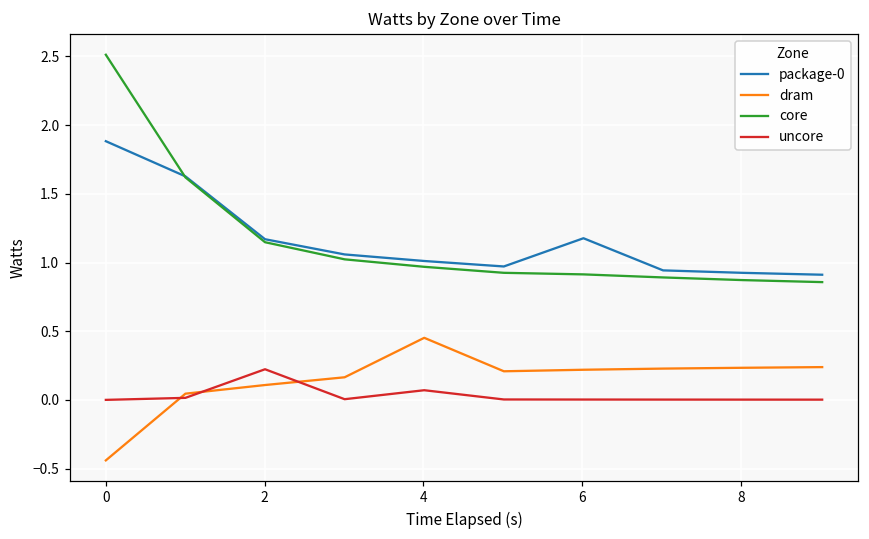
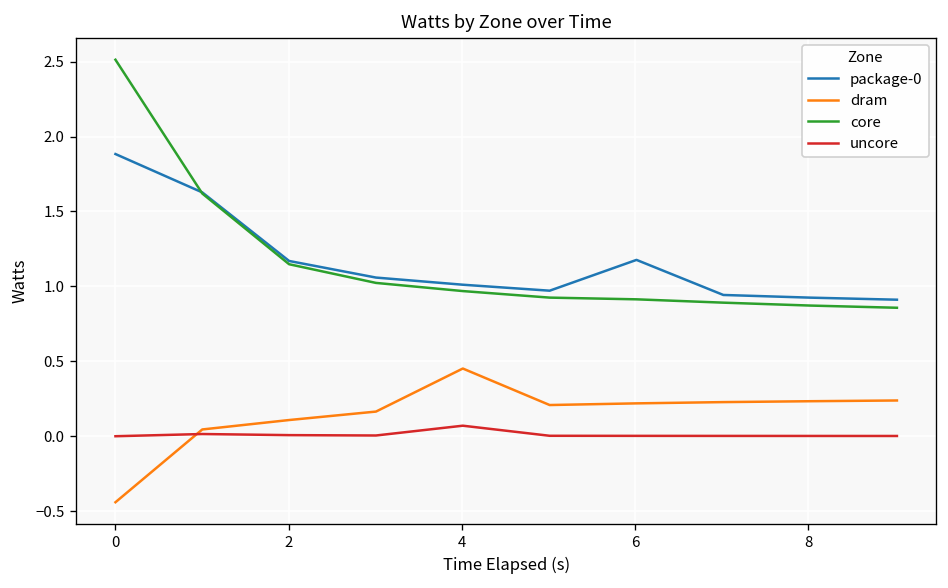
  {
    "package-0": {
      "0": 1.88,
      "2": 1.17,
      "4": 1.01,
      "6": 1.18
    },
    "dram": {
      "0": -0.44,
      "2": 0.11,
      "4": 0.45,
      "6": 0.22
    },
    "core": {
      "0": 2.51,
      "2": 1.15,
      "4": 0.97,
      "6": 0.91
    },
    "uncore": {
      "0": 0.00,
-     "2": 0.22,
+     "2": 0.01,
      "4": 0.07,
      "6": 0.00
    }
  }
